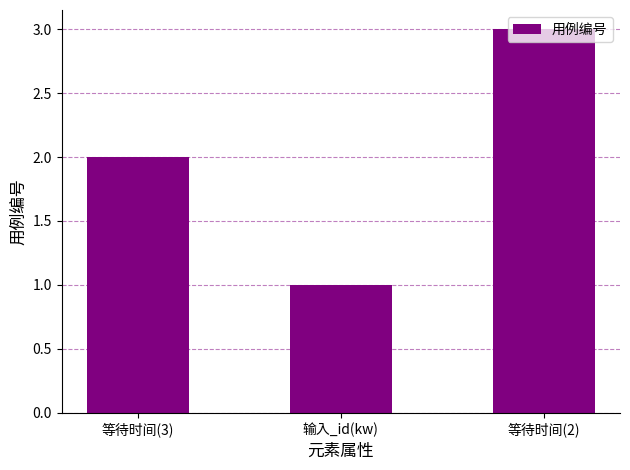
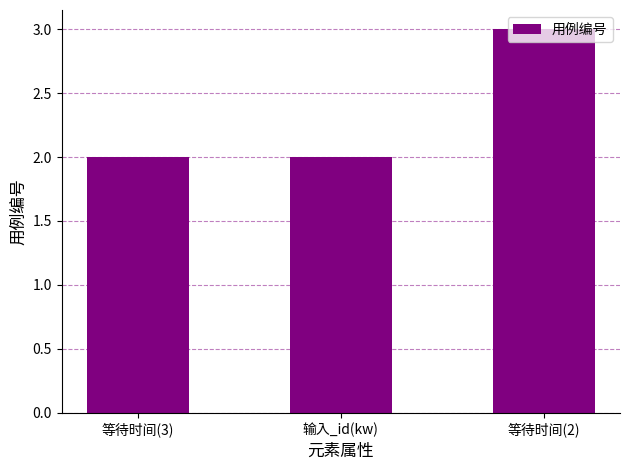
  {
    "等待时间(3)": 2,
-   "输入_id(kw)": 1
+   "输入_id(kw)": 2
  }
